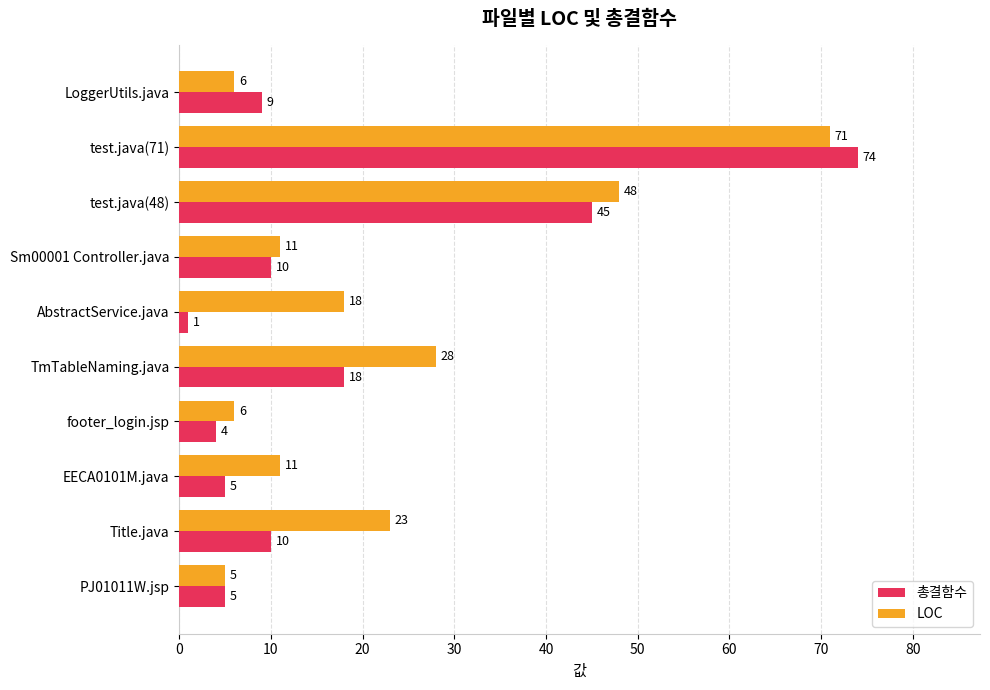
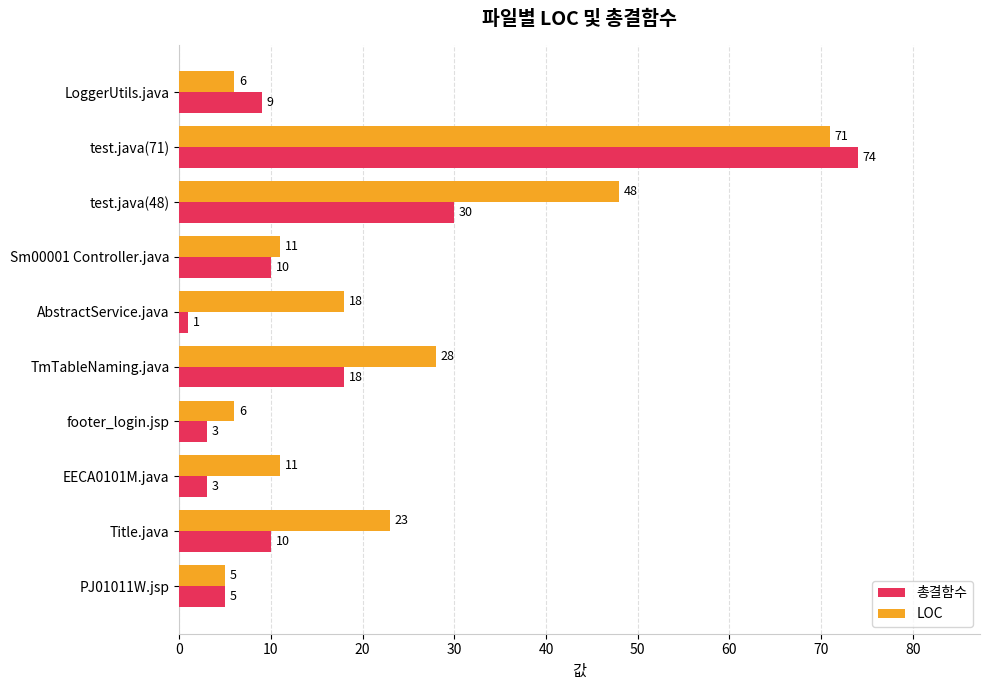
  {
    "총결함수": {
      "LoggerUtils.java": 9,
      "test.java(71)": 74,
-     "test.java(48)": 45,
+     "test.java(48)": 30,
      "Sm00001 Controller.java": 10,
      "AbstractService.java": 1,
      "TmTableNaming.java": 18,
-     "footer_login.jsp": 4,
-     "EECA0101M.java": 5,
+     "footer_login.jsp": 3,
+     "EECA0101M.java": 3,
      "Title.java": 10,
      "PJ01011W.jsp": 5
    },
    "LOC": {
      "LoggerUtils.java": 6,
      "test.java(71)": 71,
      "test.java(48)": 48,
      "Sm00001 Controller.java": 11,
      "AbstractService.java": 18,
      "TmTableNaming.java": 28,
      "footer_login.jsp": 6,
      "EECA0101M.java": 11,
      "Title.java": 23,
      "PJ01011W.jsp": 5
    }
  }
